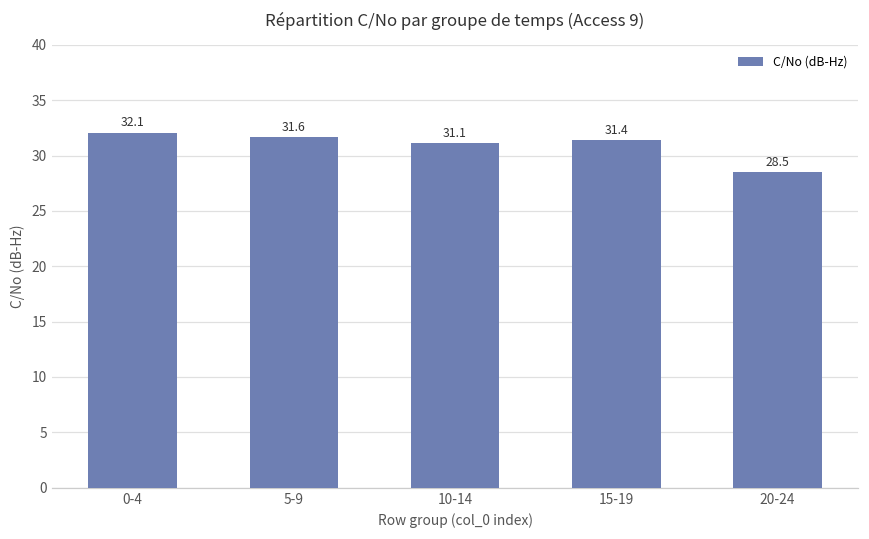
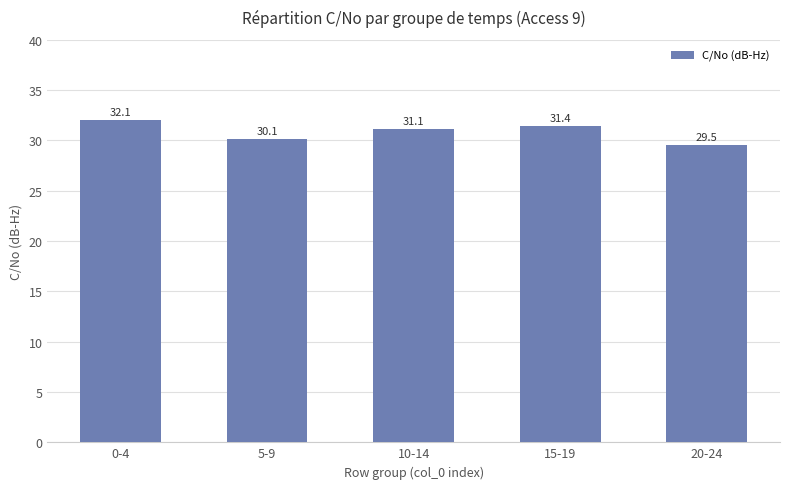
  {
    "0-4": 32.1,
-   "5-9": 31.6,
+   "5-9": 30.1,
    "10-14": 31.1,
    "15-19": 31.4,
-   "20-24": 28.5
+   "20-24": 29.5
  }
